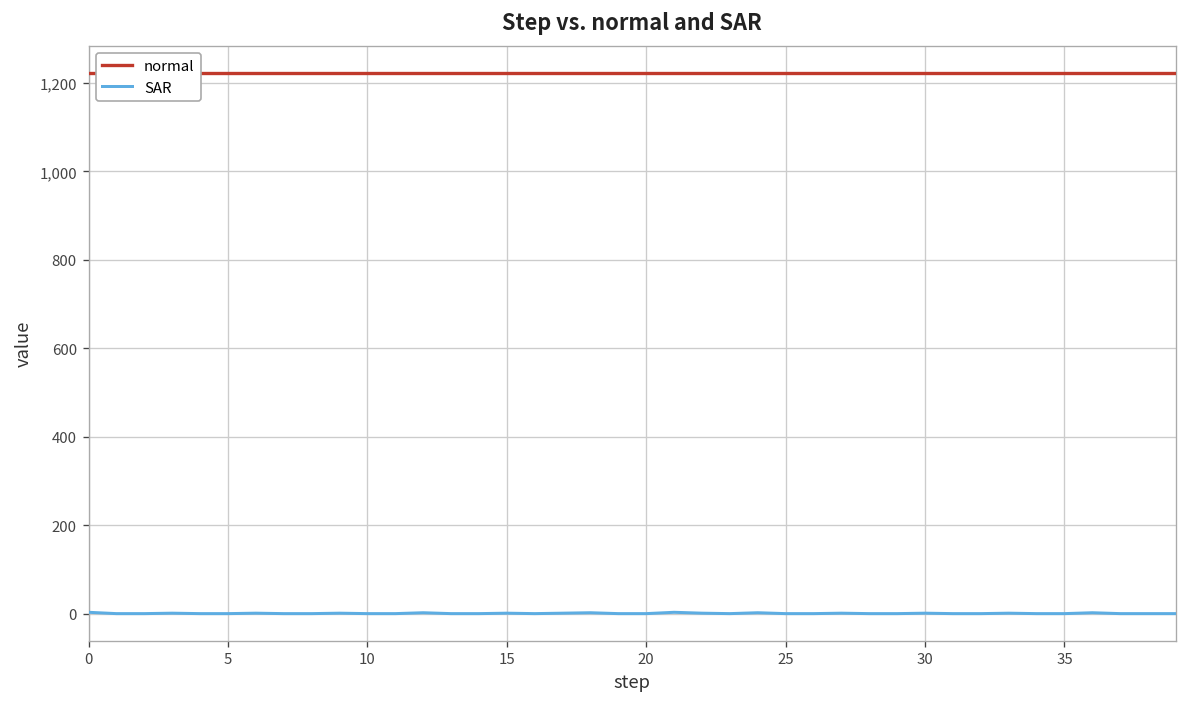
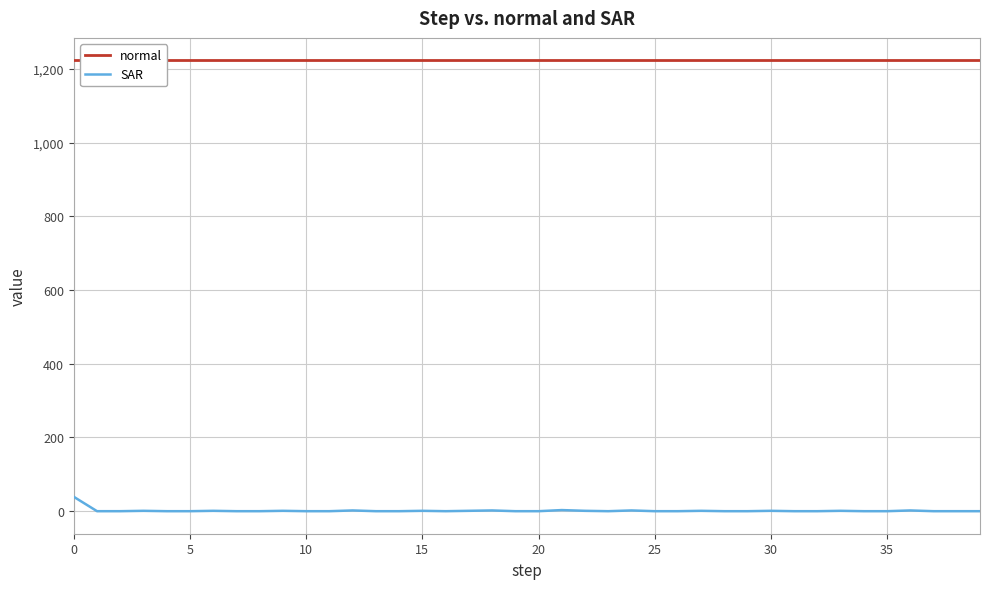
  {
    "normal": {
      "0": "1,220",
      "5": "1,220",
      "10": "1,220",
      "15": "1,220",
      "20": "1,220",
      "25": "1,220",
      "30": "1,220",
      "35": "1,220"
    },
    "SAR": {
-     "0": "0",
+     "0": "40",
      "5": "0",
      "10": "0",
      "15": "0",
      "20": "0",
      "25": "0",
      "30": "0",
      "35": "0"
    }
  }
